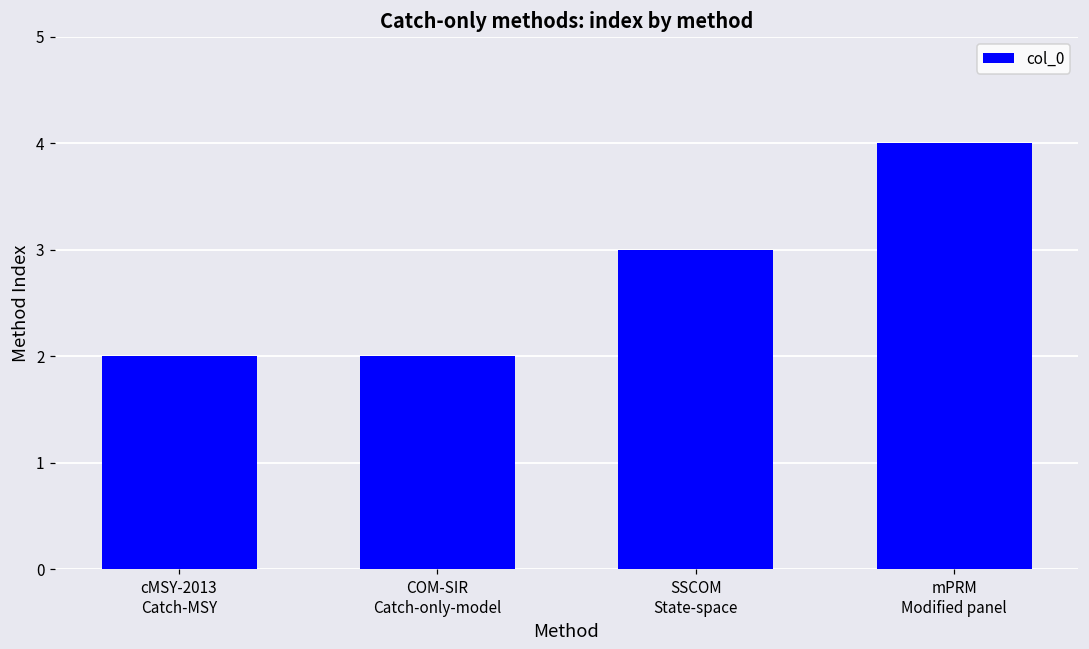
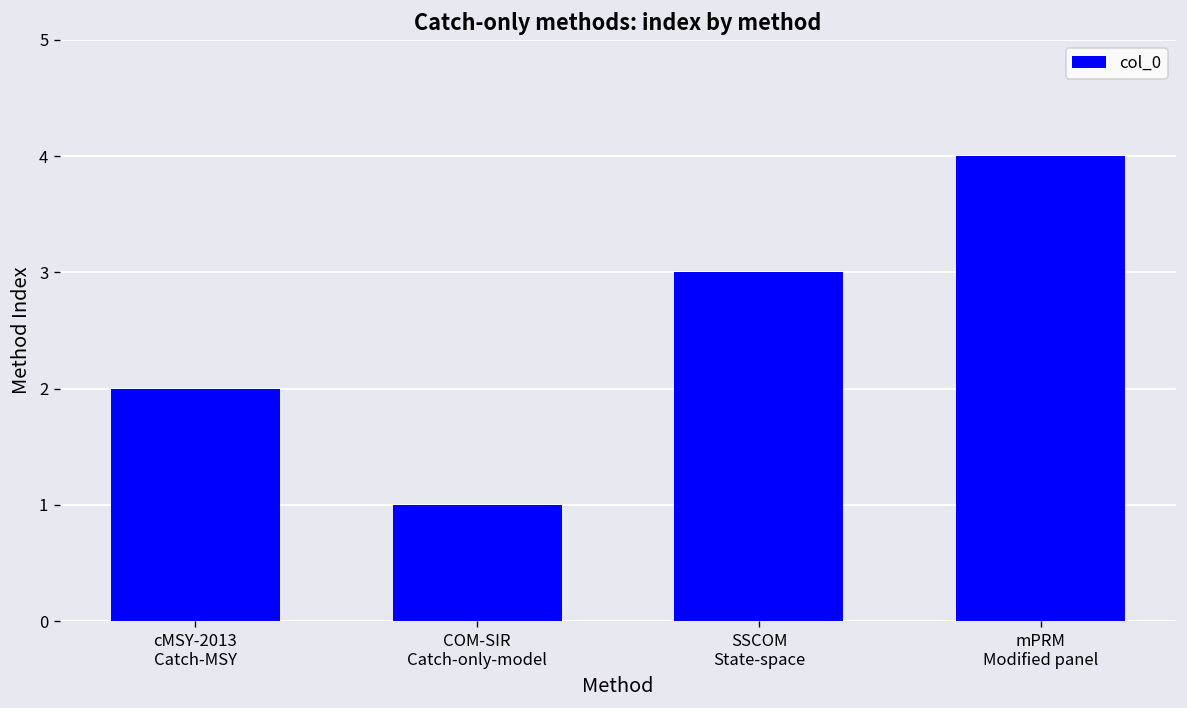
  {
    "cMSY-2013 Catch-MSY": 2,
-   "COM-SIR Catch-only-model": 2,
+   "COM-SIR Catch-only-model": 1,
    "SSCOM State-space": 3,
    "mPRM Modified panel": 4
  }
